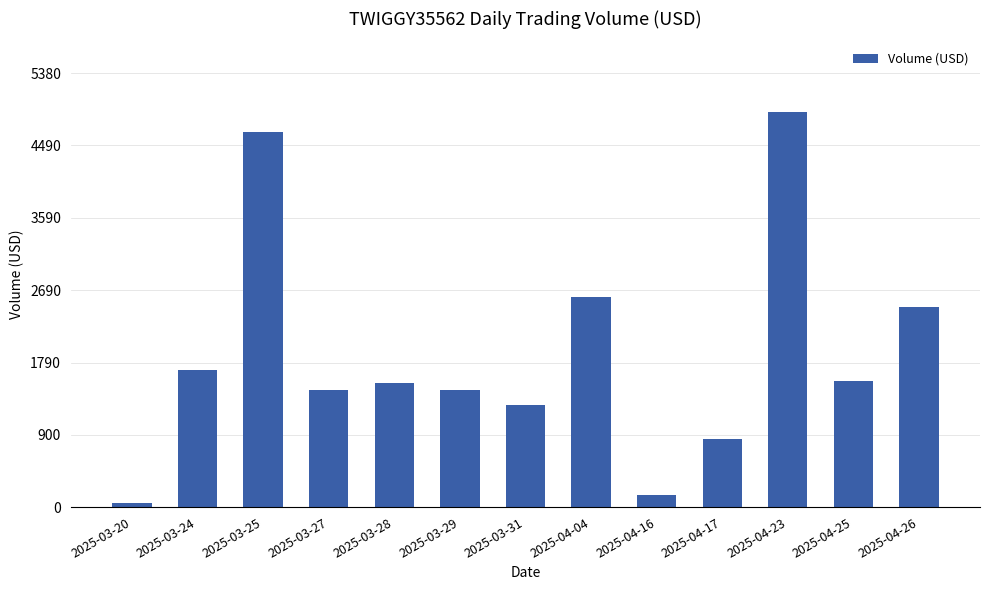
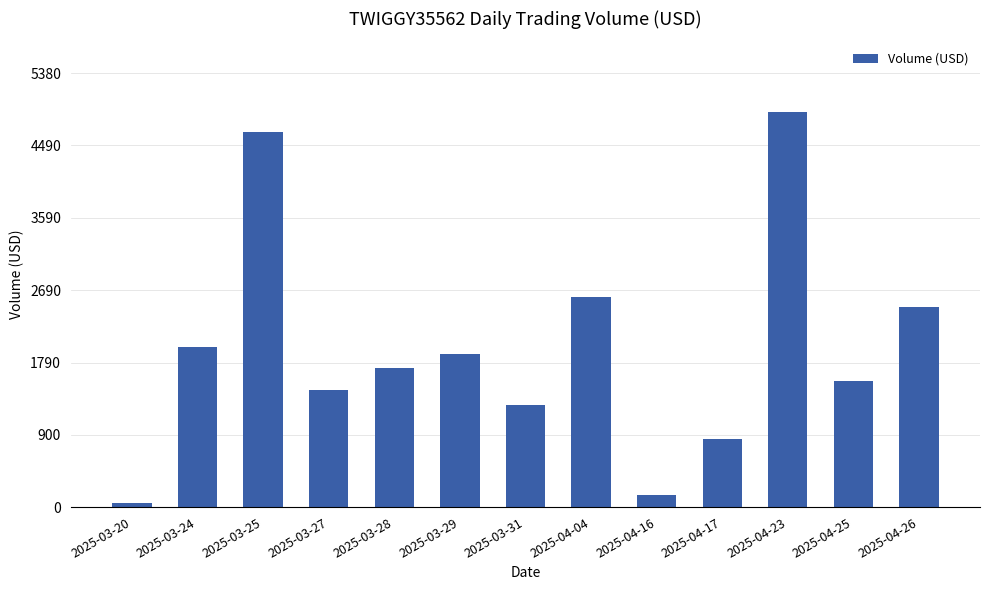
  {
    "2025-03-20": 100,
-   "2025-03-24": 1700,
+   "2025-03-24": 2000,
    "2025-03-25": 4700,
    "2025-03-27": 1500,
-   "2025-03-28": 1500,
-   "2025-03-29": 1500,
+   "2025-03-28": 1700,
+   "2025-03-29": 1900,
    "2025-03-31": 1300,
    "2025-04-04": 2600,
    "2025-04-16": 200,
    "2025-04-17": 800,
    "2025-04-23": 4900,
    "2025-04-25": 1600,
    "2025-04-26": 2500
  }
